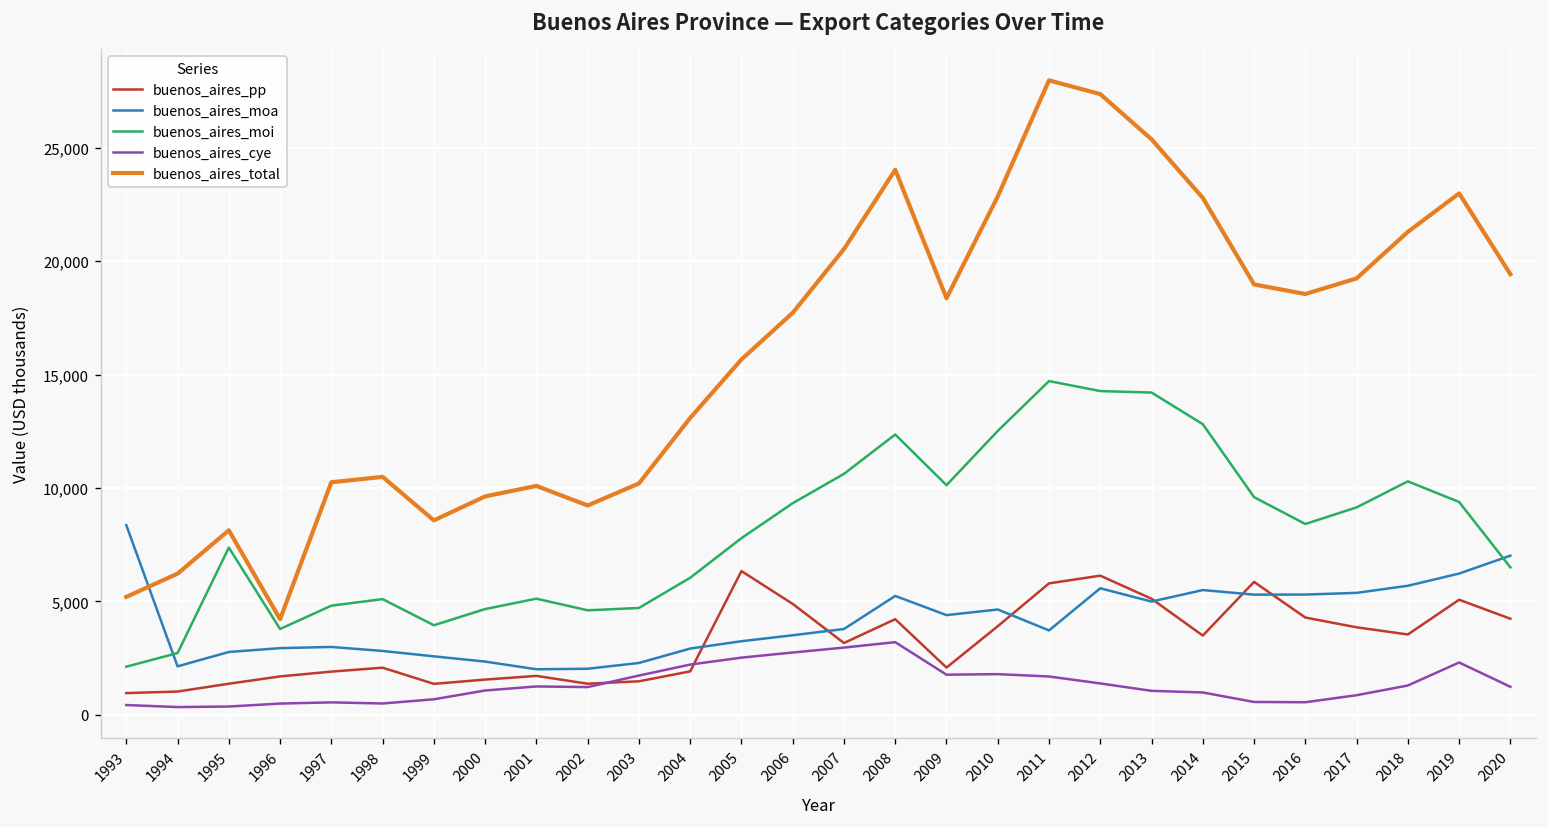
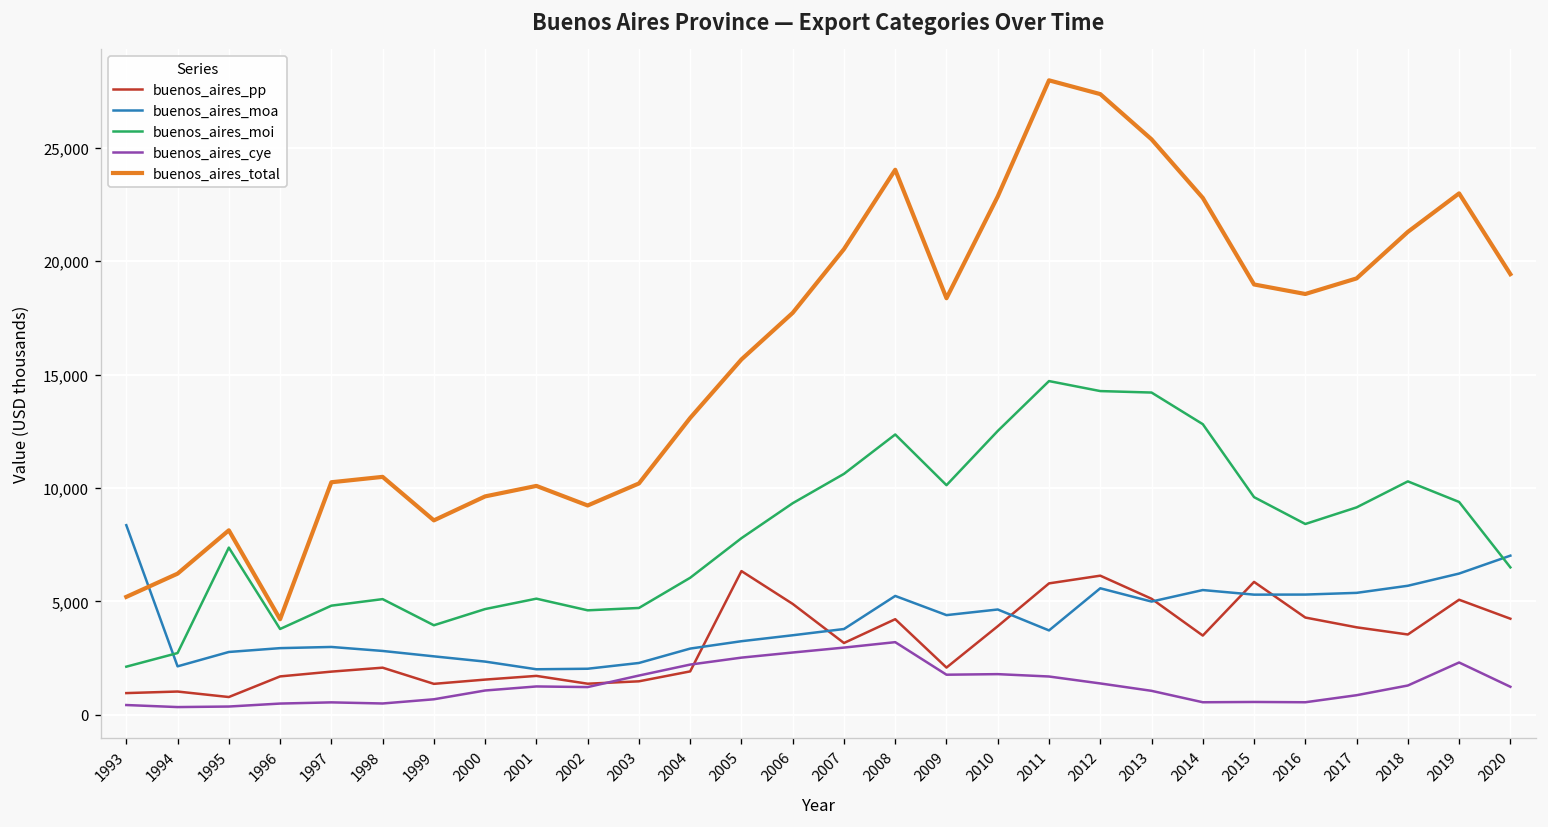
  {
    "buenos_aires_pp": {
      "1993": "1,000",
      "1994": "1,000",
-     "1995": "1,400",
+     "1995": "800",
      "1996": "1,700",
      "1997": "1,900",
      "1998": "2,100",
      "1999": "1,400",
      "2000": "1,600",
      "2001": "1,700",
      "2002": "1,400",
      "2003": "1,500",
      "2004": "1,900",
      "2005": "6,300",
      "2006": "4,900",
      "2007": "3,200",
      "2008": "4,200",
      "2009": "2,100",
      "2010": "3,900",
      "2011": "5,800",
      "2012": "6,100",
      "2014": "3,500",
      "2015": "5,900",
      "2016": "4,300",
      "2017": "3,900",
      "2018": "3,500",
      "2019": "5,100",
      "2020": "4,200"
    },
    "buenos_aires_moa": {
      "1993": "8,400",
      "1994": "2,100",
      "1995": "2,800",
      "1996": "2,900",
      "1997": "3,000",
      "1998": "2,800",
      "1999": "2,600",
      "2000": "2,300",
      "2001": "2,000",
      "2002": "2,000",
      "2003": "2,300",
      "2004": "2,900",
      "2005": "3,200",
      "2006": "3,500",
      "2007": "3,800",
      "2008": "5,200",
      "2009": "4,400",
      "2010": "4,600",
      "2011": "3,700",
      "2012": "5,600",
      "2014": "5,500",
      "2015": "5,300",
      "2016": "5,300",
      "2017": "5,400",
      "2018": "5,700",
      "2019": "6,200",
      "2020": "7,000"
    },
    "buenos_aires_moi": {
      "1993": "2,100",
      "1994": "2,700",
      "1995": "7,400",
      "1996": "3,800",
      "1997": "4,800",
      "1998": "5,100",
      "1999": "3,900",
      "2000": "4,700",
      "2001": "5,100",
      "2002": "4,600",
      "2003": "4,700",
      "2004": "6,000",
      "2005": "7,800",
      "2006": "9,300",
      "2007": "10,600",
      "2008": "12,400",
      "2009": "10,100",
      "2010": "12,500",
      "2011": "14,700",
      "2012": "14,300",
      "2013": "14,200",
      "2014": "12,800",
      "2015": "9,600",
      "2016": "8,400",
      "2017": "9,100",
      "2018": "10,300",
      "2019": "9,400",
      "2020": "6,500"
    },
    "buenos_aires_cye": {
      "1993": "400",
      "1994": "300",
      "1995": "400",
      "1996": "500",
      "1997": "500",
      "1998": "500",
      "1999": "700",
      "2000": "1,100",
      "2001": "1,200",
      "2002": "1,200",
      "2003": "1,700",
      "2004": "2,200",
      "2005": "2,500",
      "2006": "2,700",
      "2007": "3,000",
      "2008": "3,200",
      "2009": "1,800",
      "2010": "1,800",
      "2011": "1,700",
      "2012": "1,400",
      "2013": "1,100",
-     "2014": "1,000",
+     "2014": "600",
      "2015": "600",
      "2016": "600",
      "2017": "900",
      "2018": "1,300",
      "2019": "2,300",
      "2020": "1,200"
    },
    "buenos_aires_total": {
      "1993": "5,200",
      "1994": "6,200",
      "1995": "8,100",
      "1996": "4,200",
      "1997": "10,300",
      "1998": "10,500",
      "1999": "8,600",
      "2000": "9,600",
      "2001": "10,100",
      "2002": "9,200",
      "2003": "10,200",
      "2004": "13,100",
      "2005": "15,700",
      "2006": "17,700",
      "2007": "20,500",
      "2008": "24,000",
      "2009": "18,400",
      "2010": "22,900",
      "2011": "28,000",
      "2012": "27,400",
      "2013": "25,400",
      "2014": "22,800",
      "2015": "19,000",
      "2016": "18,600",
      "2017": "19,200",
      "2018": "21,300",
      "2019": "23,000",
      "2020": "19,400"
    }
  }
